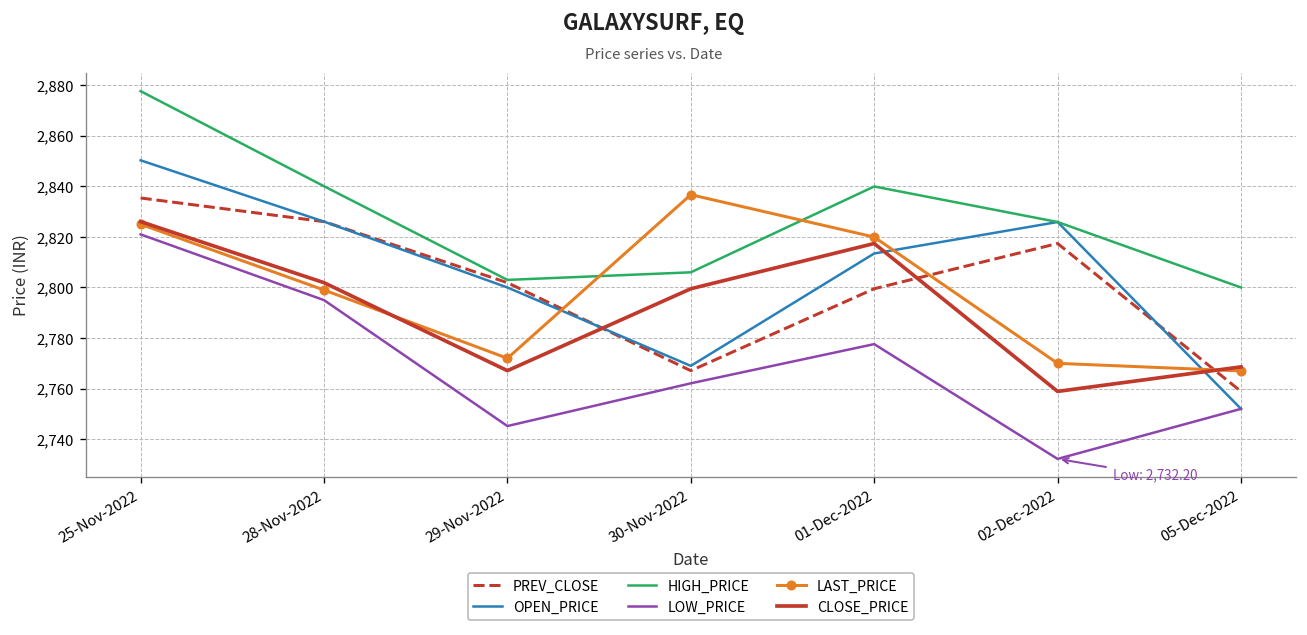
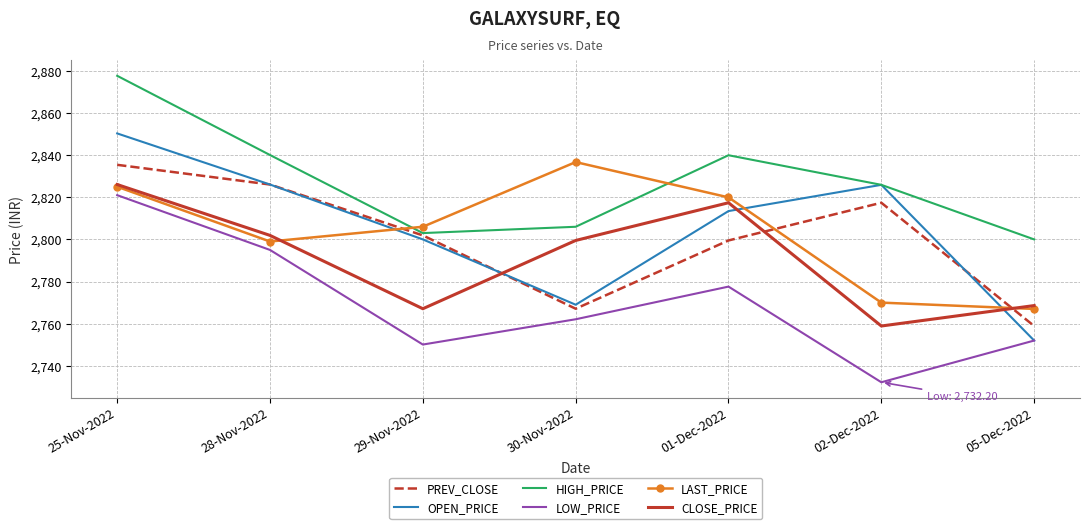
  {
    "OPEN_PRICE": {
      "25-Nov-2022": "2,850",
      "29-Nov-2022": "2,800",
      "30-Nov-2022": "2,769",
      "01-Dec-2022": "2,813"
    },
    "HIGH_PRICE": {
      "25-Nov-2022": "2,878",
      "28-Nov-2022": "2,840",
      "30-Nov-2022": "2,806",
      "01-Dec-2022": "2,840",
      "05-Dec-2022": "2,800"
    },
    "LOW_PRICE": {
      "25-Nov-2022": "2,821",
      "28-Nov-2022": "2,795",
-     "29-Nov-2022": "2,745",
+     "29-Nov-2022": "2,750",
      "30-Nov-2022": "2,762",
      "01-Dec-2022": "2,778"
    },
    "LAST_PRICE": {
      "28-Nov-2022": "2,799",
-     "29-Nov-2022": "2,772",
+     "29-Nov-2022": "2,806",
      "30-Nov-2022": "2,837",
      "01-Dec-2022": "2,820",
      "02-Dec-2022": "2,770",
      "05-Dec-2022": "2,767"
    }
  }
